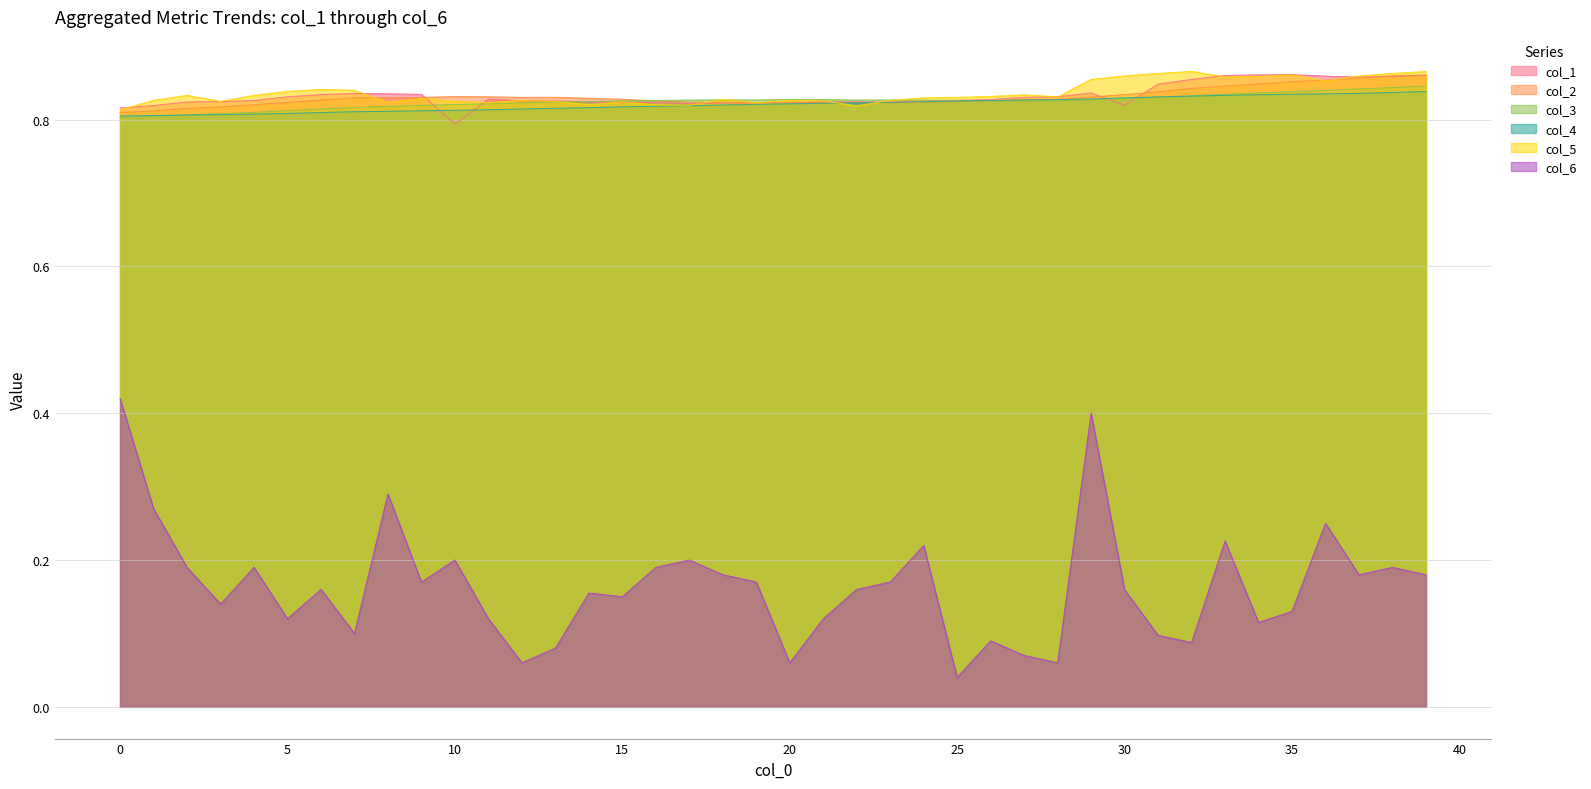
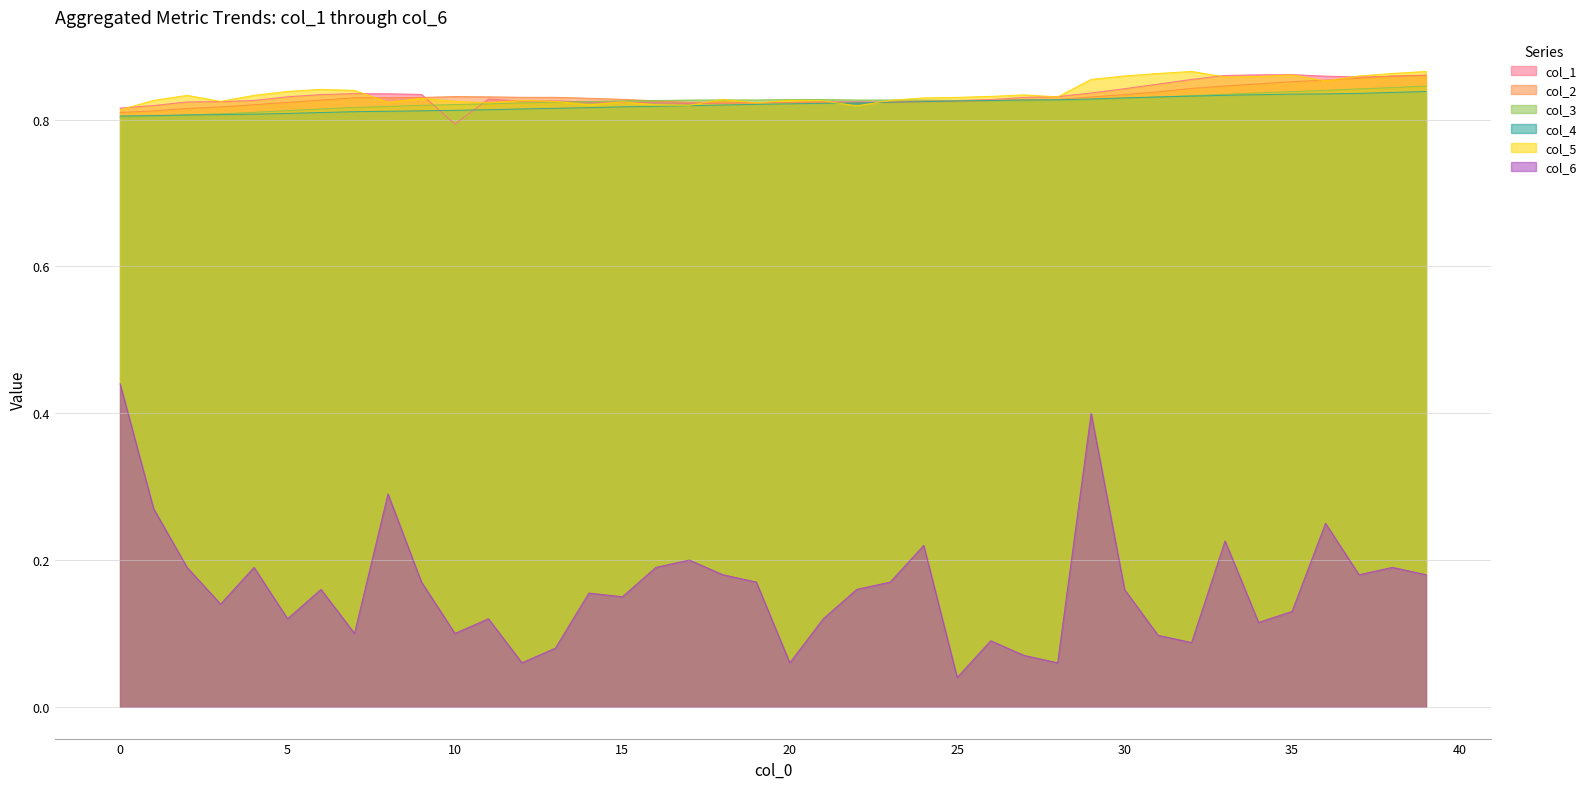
  {
    "col_1": {
      "5": 0.83,
      "10": 0.79,
-     "30": 0.82
+     "30": 0.84
    },
    "col_2": {
      "0": 0.81,
      "5": 0.82,
      "10": 0.83,
      "30": 0.83,
      "35": 0.85
    },
    "col_3": {
      "5": 0.81,
      "10": 0.82
    },
    "col_4": {
      "5": 0.81,
      "10": 0.81,
      "15": 0.82
    },
    "col_5": {
      "5": 0.84,
      "10": 0.82,
      "25": 0.83,
      "30": 0.86
    },
    "col_6": {
-     "0": 0.42,
+     "0": 0.44,
      "5": 0.12,
-     "10": 0.2,
+     "10": 0.1,
      "15": 0.15,
      "20": 0.06,
      "25": 0.04,
      "30": 0.16,
      "35": 0.13
    }
  }
